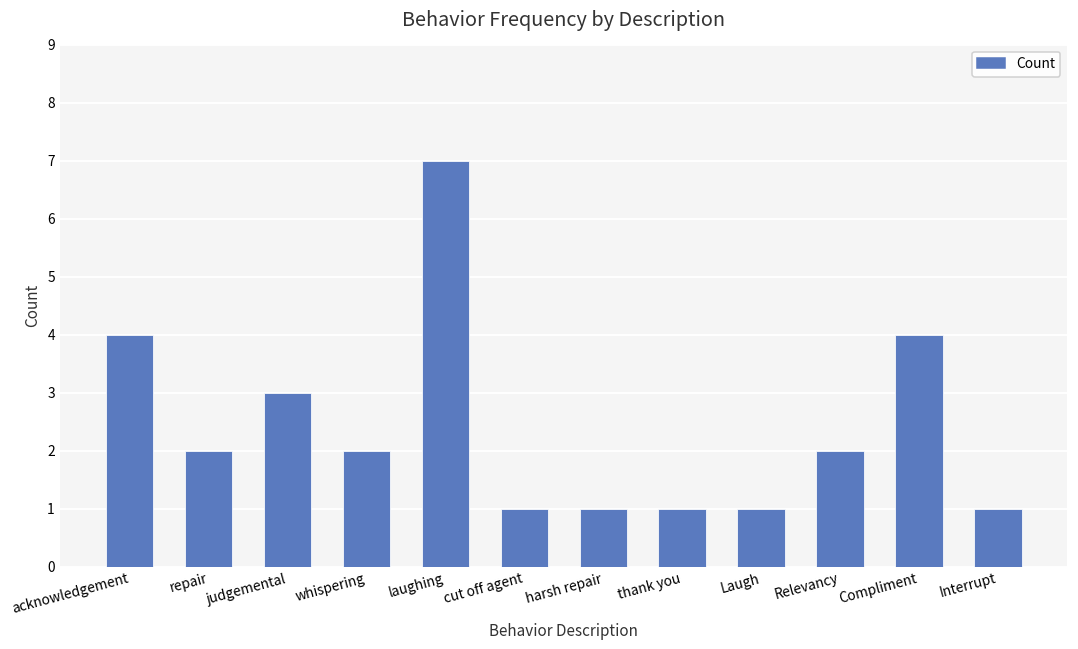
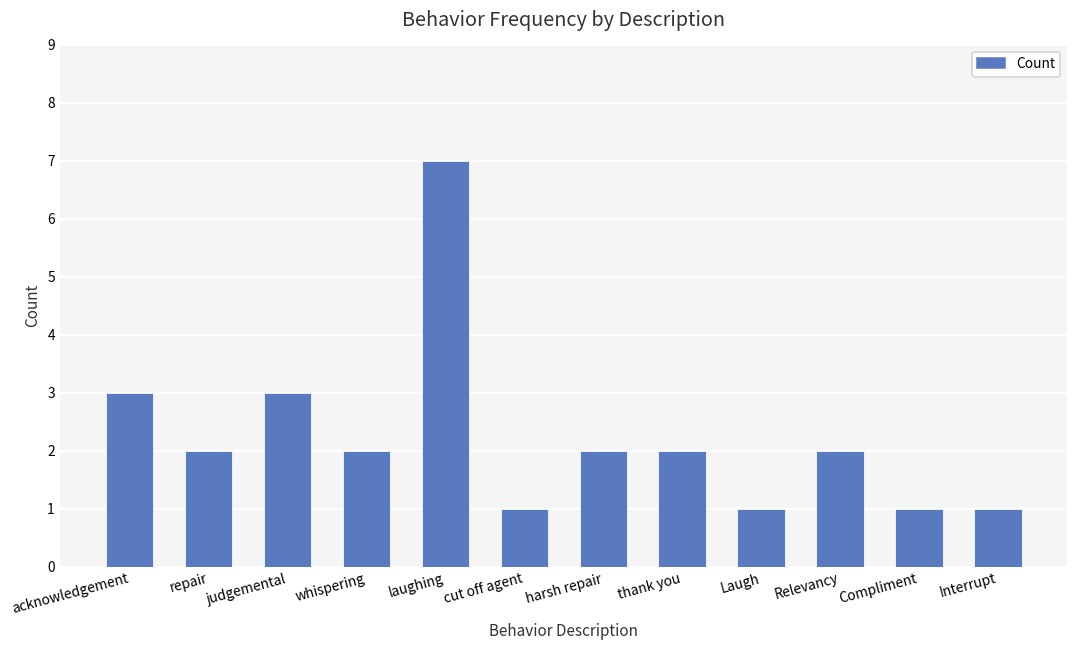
  {
-   "acknowledgement": 4,
+   "acknowledgement": 3,
    "repair": 2,
    "judgemental": 3,
    "whispering": 2,
    "laughing": 7,
    "cut off agent": 1,
-   "harsh repair": 1,
-   "thank you": 1,
+   "harsh repair": 2,
+   "thank you": 2,
    "Laugh": 1,
    "Relevancy": 2,
-   "Compliment": 4,
+   "Compliment": 1,
    "Interrupt": 1
  }
